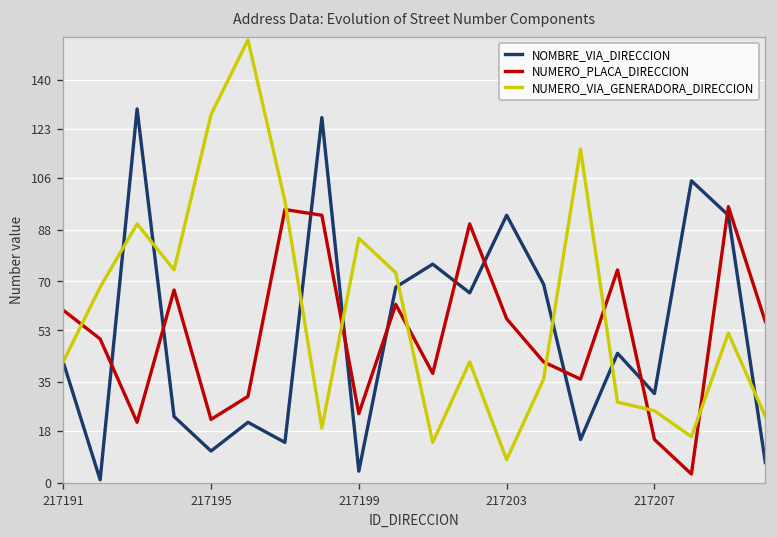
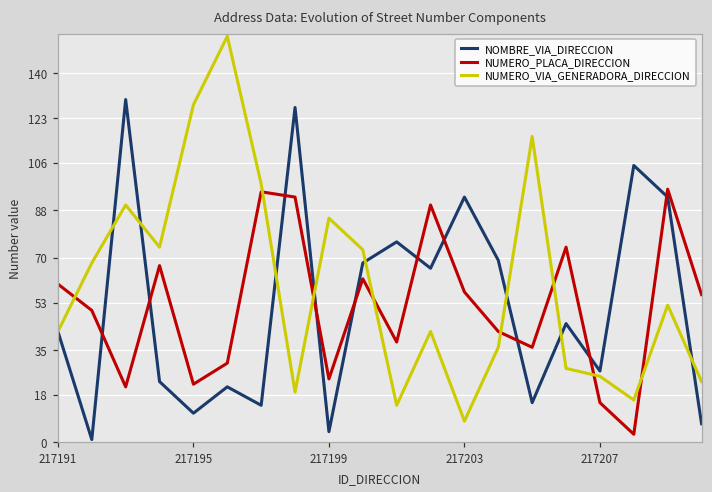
  {
    "NOMBRE_VIA_DIRECCION": {
      "217195": 11,
      "217199": 4,
      "217203": 93,
-     "217207": 31
+     "217207": 27
    },
    "NUMERO_PLACA_DIRECCION": {
      "217191": 60,
      "217195": 22,
      "217199": 24,
      "217203": 57,
      "217207": 15
    },
    "NUMERO_VIA_GENERADORA_DIRECCION": {
      "217195": 128,
      "217199": 85,
      "217203": 8,
      "217207": 25
    }
  }
